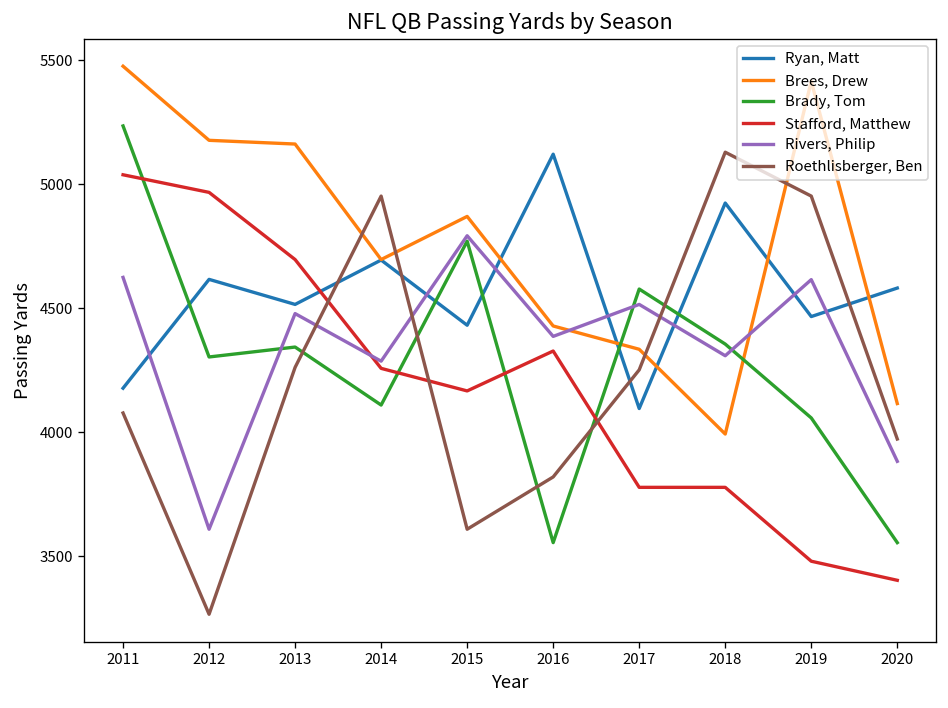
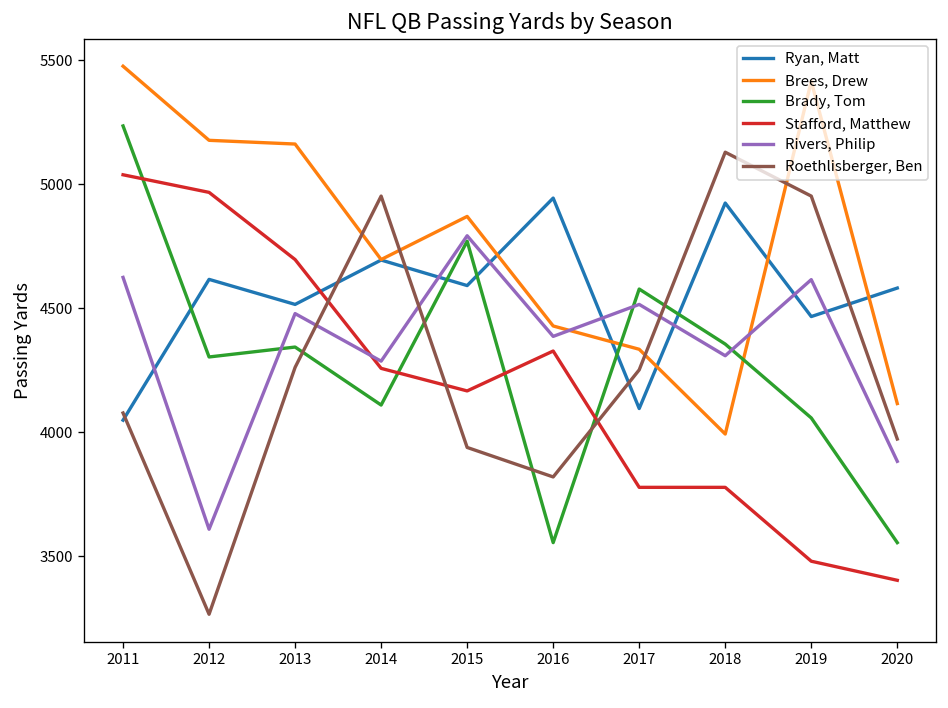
  {
    "Ryan, Matt": {
-     "2011": 4180,
+     "2011": 4050,
      "2012": 4620,
      "2013": 4520,
-     "2015": 4430,
-     "2016": 5120,
+     "2015": 4590,
+     "2016": 4940,
      "2017": 4100,
      "2018": 4920,
      "2019": 4470,
      "2020": 4580
    },
    "Brees, Drew": {
      "2011": 5480,
      "2012": 5180,
      "2013": 5160,
      "2015": 4870,
      "2016": 4430,
      "2017": 4330,
      "2018": 3990,
      "2020": 4120
    },
    "Brady, Tom": {
      "2011": 5240,
      "2012": 4300,
      "2013": 4340,
      "2014": 4110,
      "2015": 4770,
      "2016": 3550,
      "2017": 4580,
      "2018": 4360,
      "2019": 4060,
      "2020": 3550
    },
    "Stafford, Matthew": {
      "2011": 5040,
      "2012": 4970,
      "2013": 4700,
      "2014": 4260,
      "2015": 4170,
      "2016": 4330,
      "2017": 3780,
      "2018": 3780,
      "2019": 3480,
      "2020": 3400
    },
    "Rivers, Philip": {
      "2011": 4620,
      "2012": 3610,
      "2013": 4480,
      "2014": 4290,
      "2015": 4790,
      "2016": 4390,
      "2017": 4520,
      "2018": 4310,
      "2019": 4620,
      "2020": 3880
    },
    "Roethlisberger, Ben": {
      "2011": 4080,
      "2012": 3270,
      "2013": 4260,
      "2014": 4950,
-     "2015": 3610,
+     "2015": 3940,
      "2016": 3820,
      "2017": 4250,
      "2018": 5130,
      "2019": 4950,
      "2020": 3970
    }
  }
